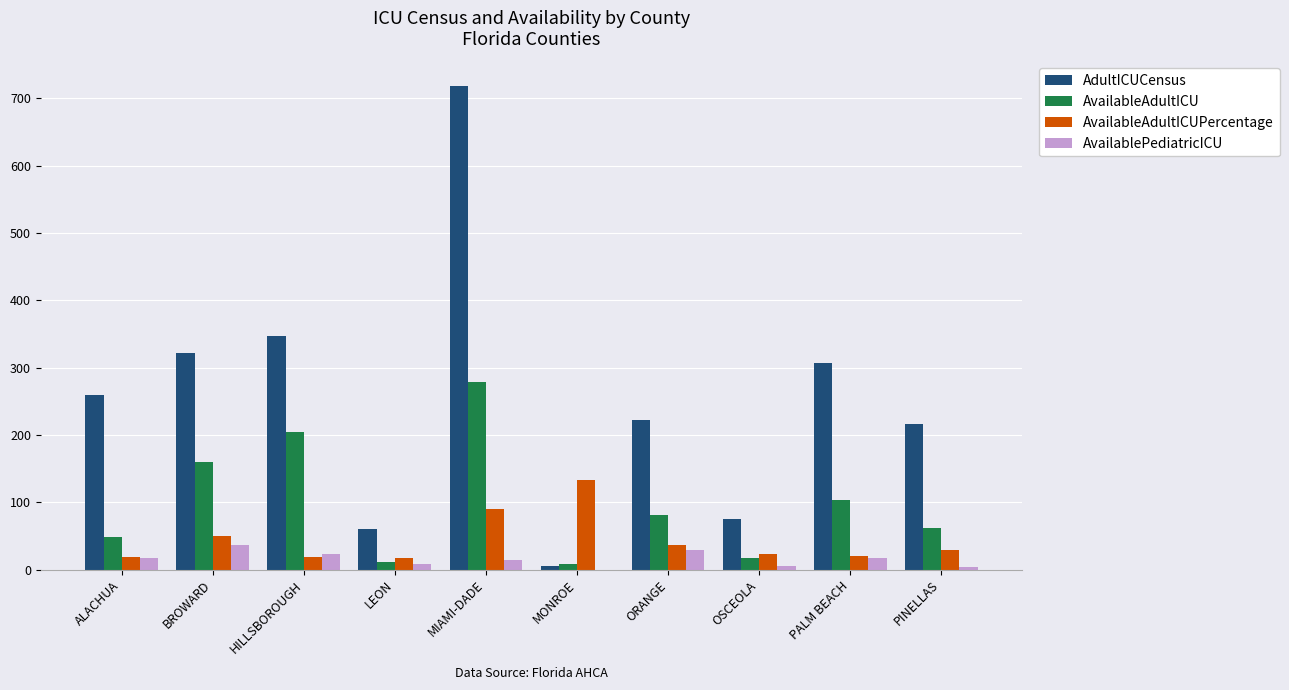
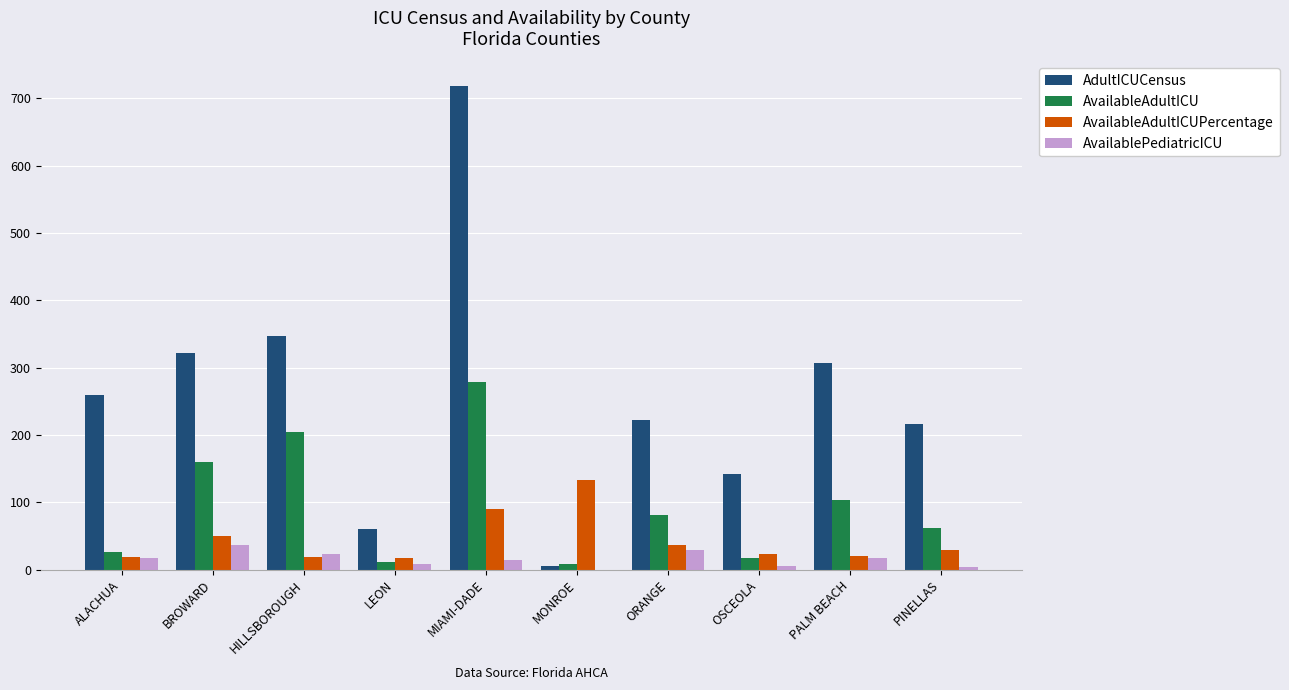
  {
    "AdultICUCensus": {
      "ALACHUA": 260,
      "BROWARD": 320,
      "HILLSBOROUGH": 350,
      "LEON": 60,
      "MIAMI-DADE": 720,
      "MONROE": 10,
      "ORANGE": 220,
-     "OSCEOLA": 80,
+     "OSCEOLA": 140,
      "PALM BEACH": 310,
      "PINELLAS": 220
    },
    "AvailableAdultICU": {
-     "ALACHUA": 50,
+     "ALACHUA": 30,
      "BROWARD": 160,
      "HILLSBOROUGH": 210,
      "LEON": 10,
      "MIAMI-DADE": 280,
      "MONROE": 10,
      "ORANGE": 80,
      "OSCEOLA": 20,
      "PALM BEACH": 100,
      "PINELLAS": 60
    },
    "AvailableAdultICUPercentage": {
      "ALACHUA": 20,
      "BROWARD": 50,
      "HILLSBOROUGH": 20,
      "LEON": 20,
      "MIAMI-DADE": 90,
      "MONROE": 130,
      "ORANGE": 40,
      "OSCEOLA": 20,
      "PALM BEACH": 20,
      "PINELLAS": 30
    },
    "AvailablePediatricICU": {
      "ALACHUA": 20,
      "BROWARD": 40,
      "HILLSBOROUGH": 20,
      "LEON": 10,
      "MIAMI-DADE": 10,
      "MONROE": 0,
      "ORANGE": 30,
      "OSCEOLA": 10,
      "PALM BEACH": 20,
      "PINELLAS": 0
    }
  }
